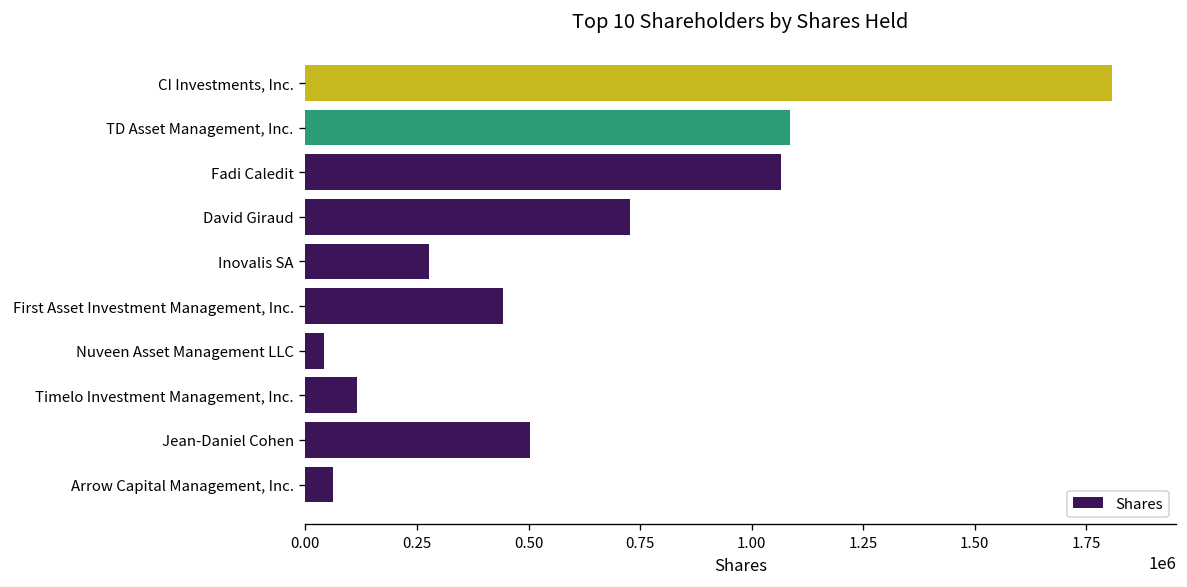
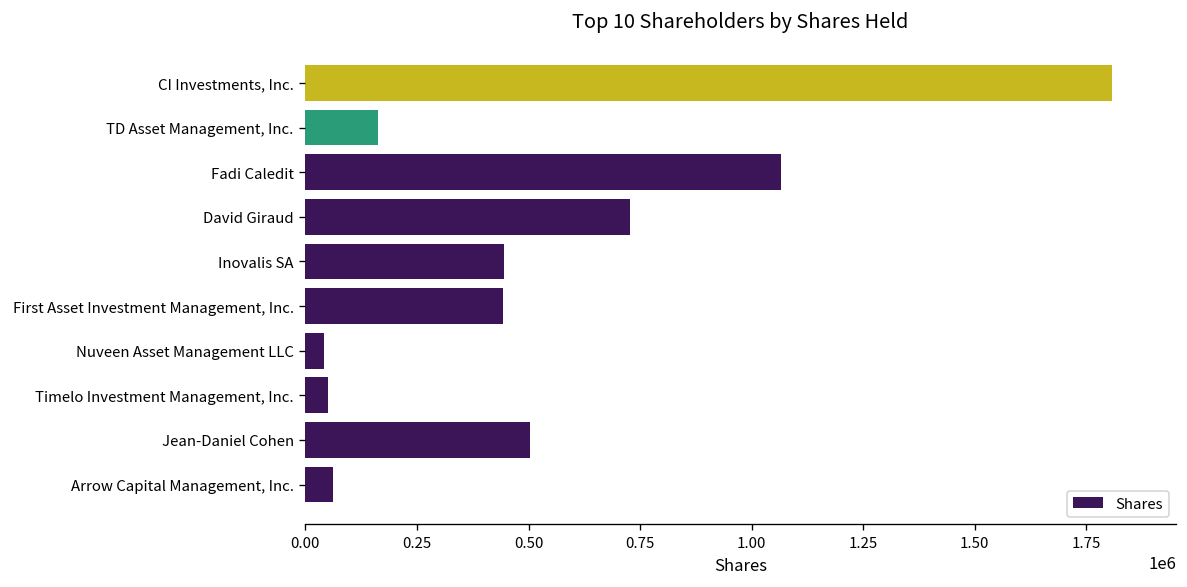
  {
    "CI Investments, Inc.": 1810000,
-   "TD Asset Management, Inc.": 1090000,
+   "TD Asset Management, Inc.": 160000,
    "Fadi Caledit": 1070000,
    "David Giraud": 730000,
-   "Inovalis SA": 280000,
+   "Inovalis SA": 440000,
    "First Asset Investment Management, Inc.": 440000,
    "Nuveen Asset Management LLC": 40000,
-   "Timelo Investment Management, Inc.": 120000,
+   "Timelo Investment Management, Inc.": 50000,
    "Jean-Daniel Cohen": 500000,
    "Arrow Capital Management, Inc.": 60000
  }
